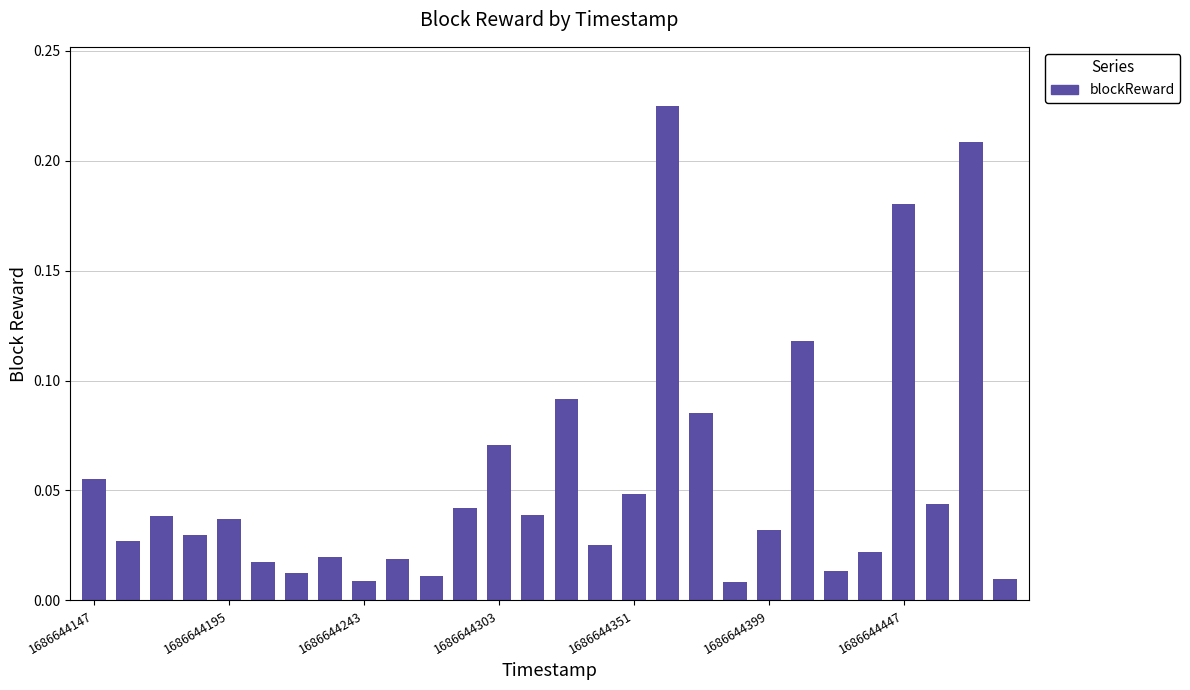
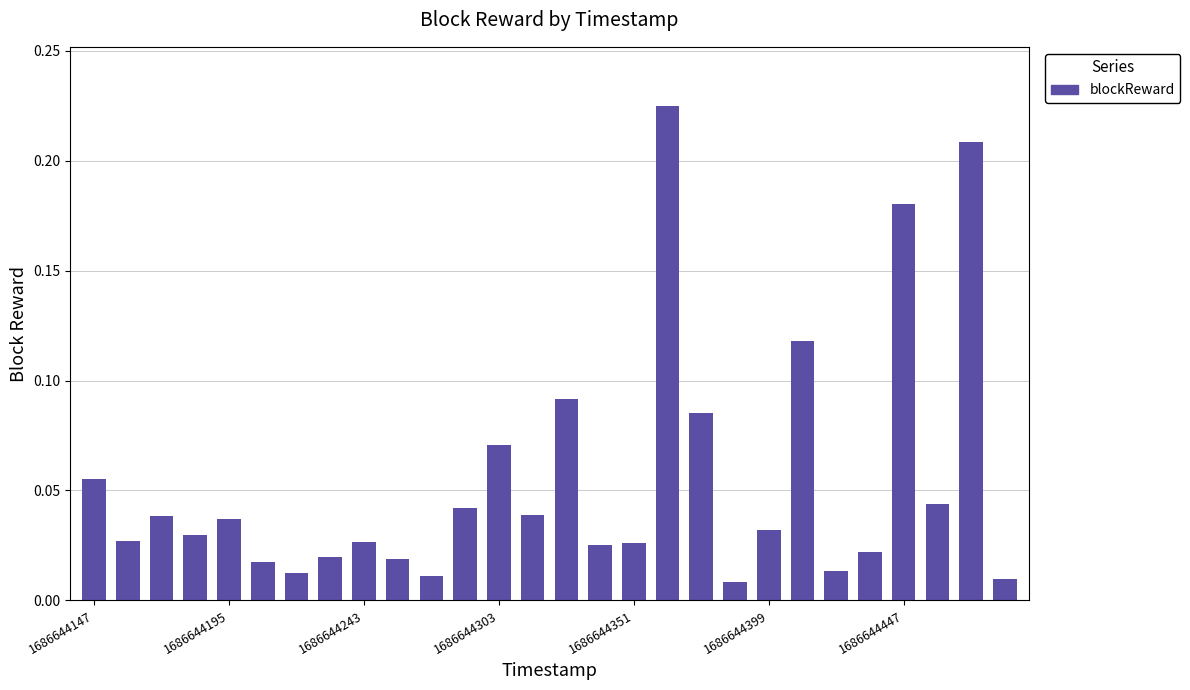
  {
    "1686644147": 0.055,
    "1686644195": 0.037,
-   "1686644243": 0.009,
+   "1686644243": 0.026,
    "1686644303": 0.071,
-   "1686644351": 0.048,
+   "1686644351": 0.026,
    "1686644399": 0.032,
    "1686644447": 0.180
  }
